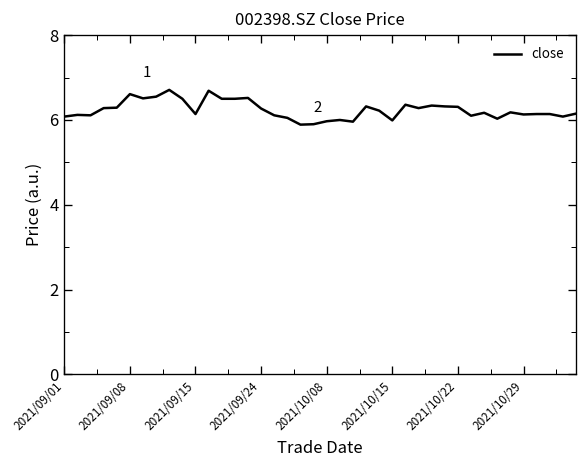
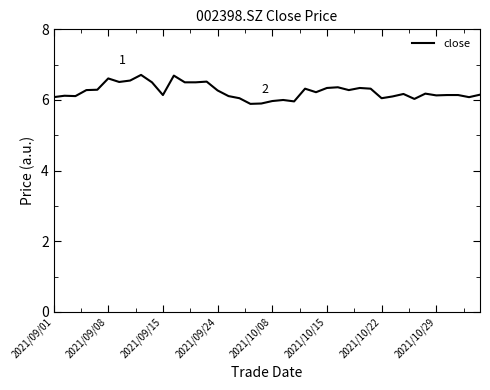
  {
    "2021/09/01": 6.1,
    "2021/09/08": 6.6,
    "2021/09/15": 6.1,
    "2021/09/24": 6.3,
-   "2021/10/15": 6.0,
-   "2021/10/22": 6.3,
+   "2021/10/15": 6.3,
+   "2021/10/22": 6.1,
    "2021/10/29": 6.1
  }
